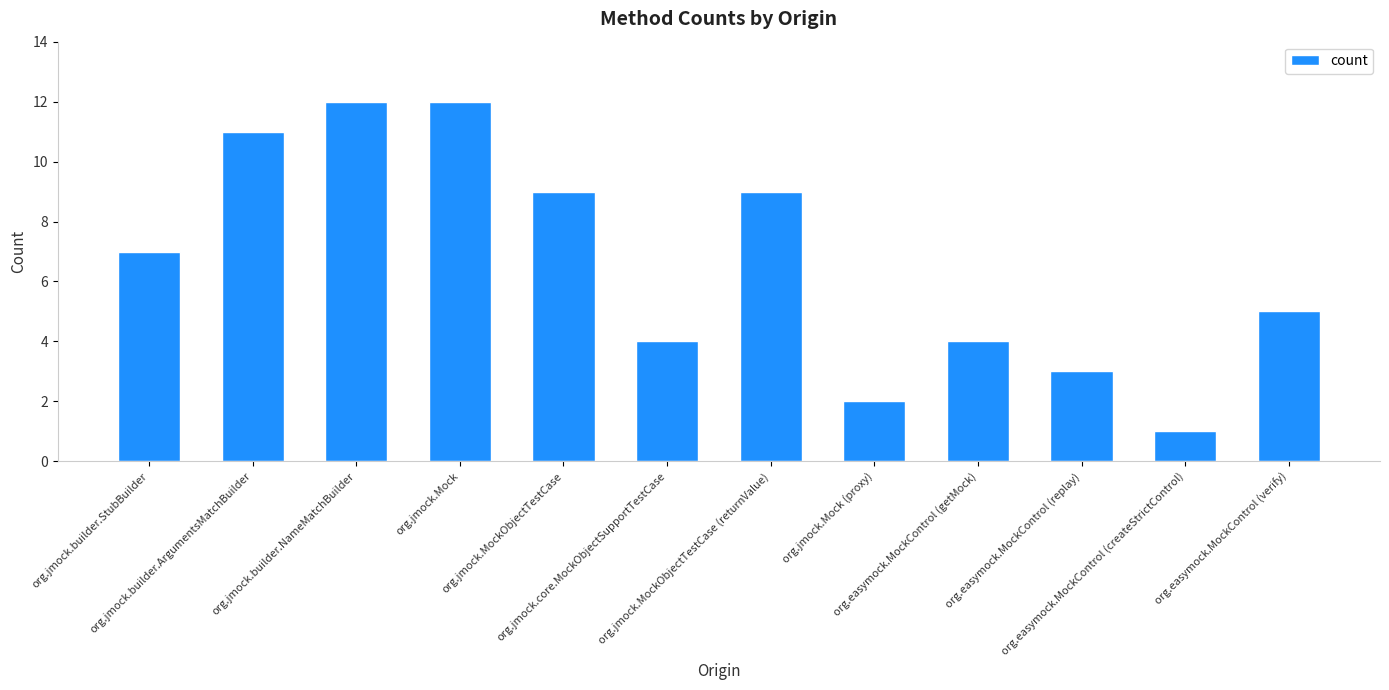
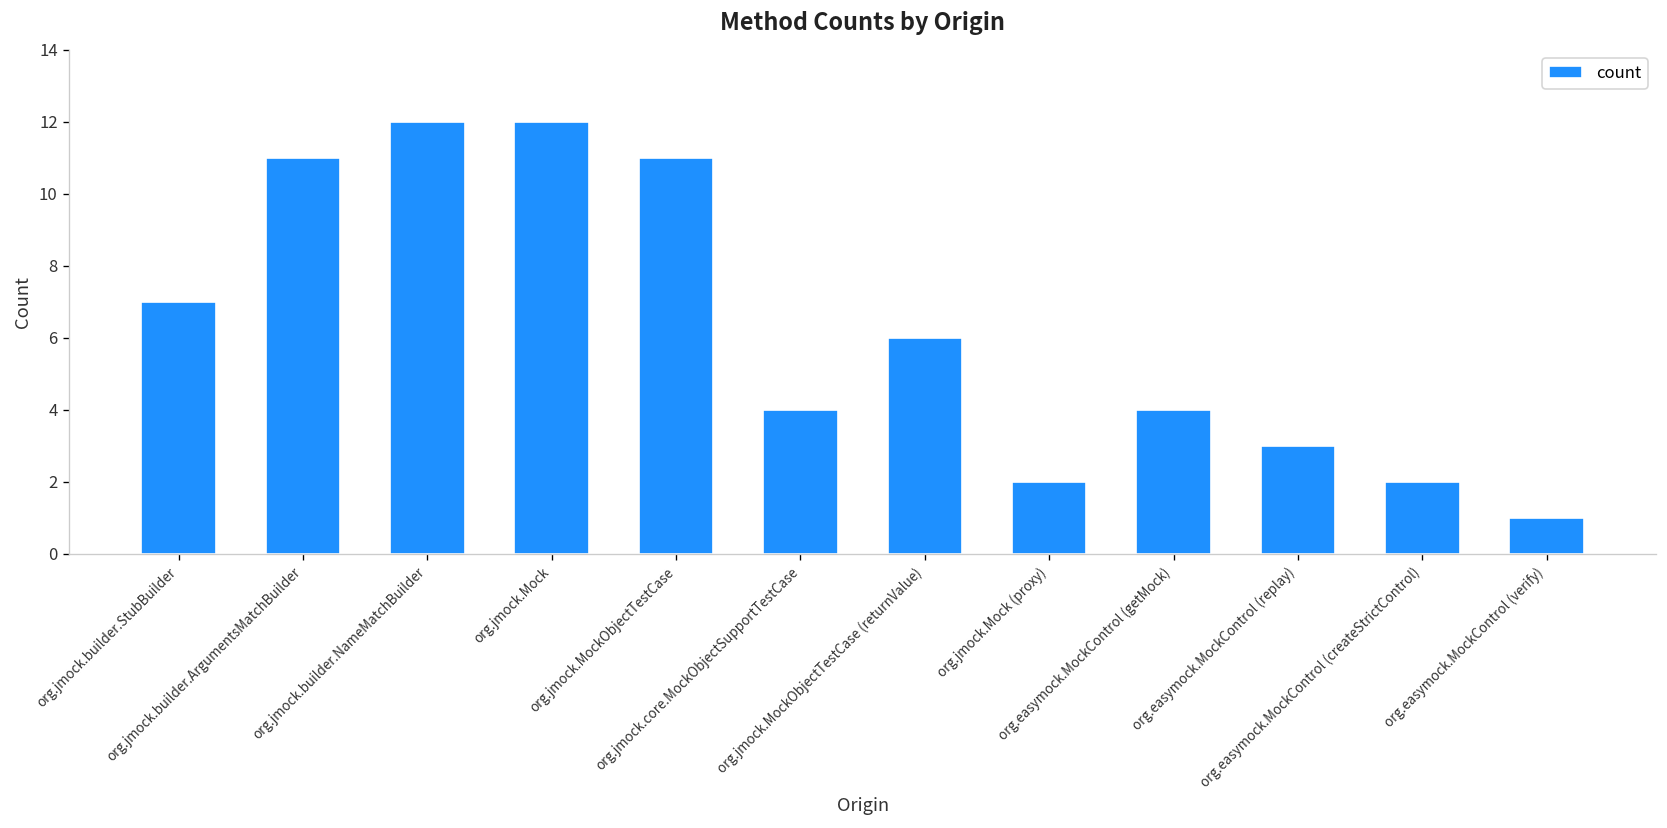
  {
    "org.jmock.builder.StubBuilder": 7,
    "org.jmock.builder.ArgumentsMatchBuilder": 11,
    "org.jmock.builder.NameMatchBuilder": 12,
    "org.jmock.Mock": 12,
-   "org.jmock.MockObjectTestCase": 9,
+   "org.jmock.MockObjectTestCase": 11,
    "org.jmock.core.MockObjectSupportTestCase": 4,
-   "org.jmock.MockObjectTestCase (returnValue)": 9,
+   "org.jmock.MockObjectTestCase (returnValue)": 6,
    "org.jmock.Mock (proxy)": 2,
    "org.easymock.MockControl (getMock)": 4,
    "org.easymock.MockControl (replay)": 3,
-   "org.easymock.MockControl (createStrictControl)": 1,
-   "org.easymock.MockControl (verify)": 5
+   "org.easymock.MockControl (createStrictControl)": 2,
+   "org.easymock.MockControl (verify)": 1
  }
